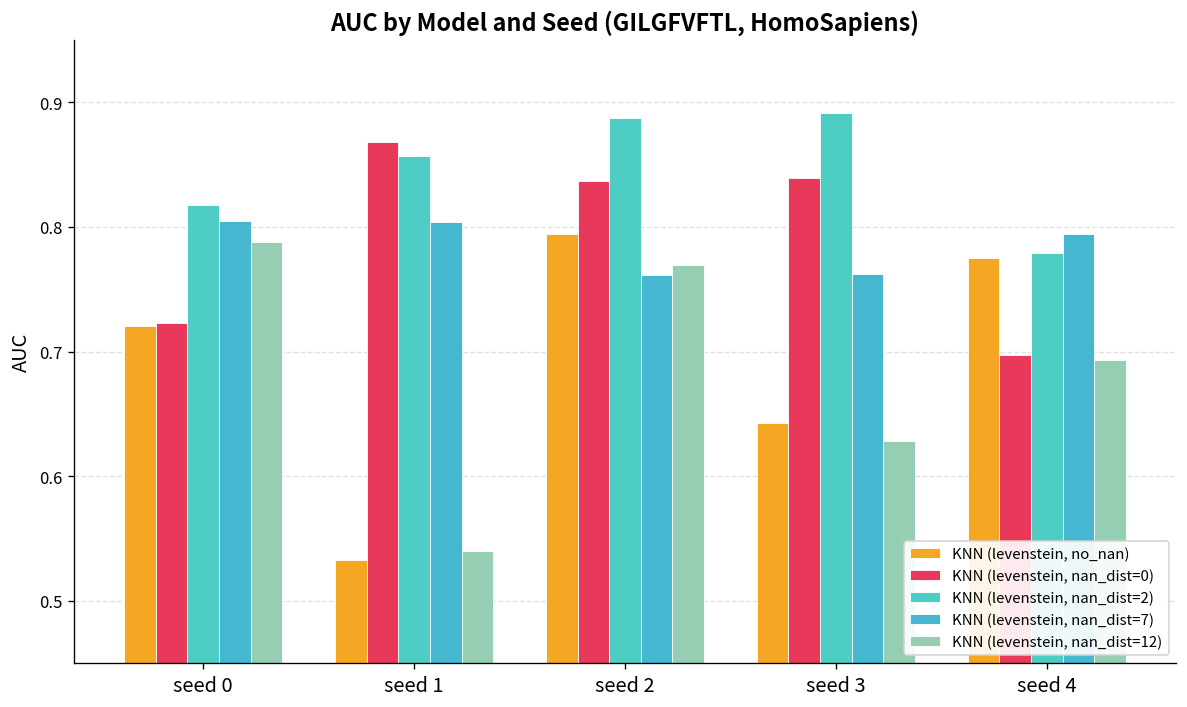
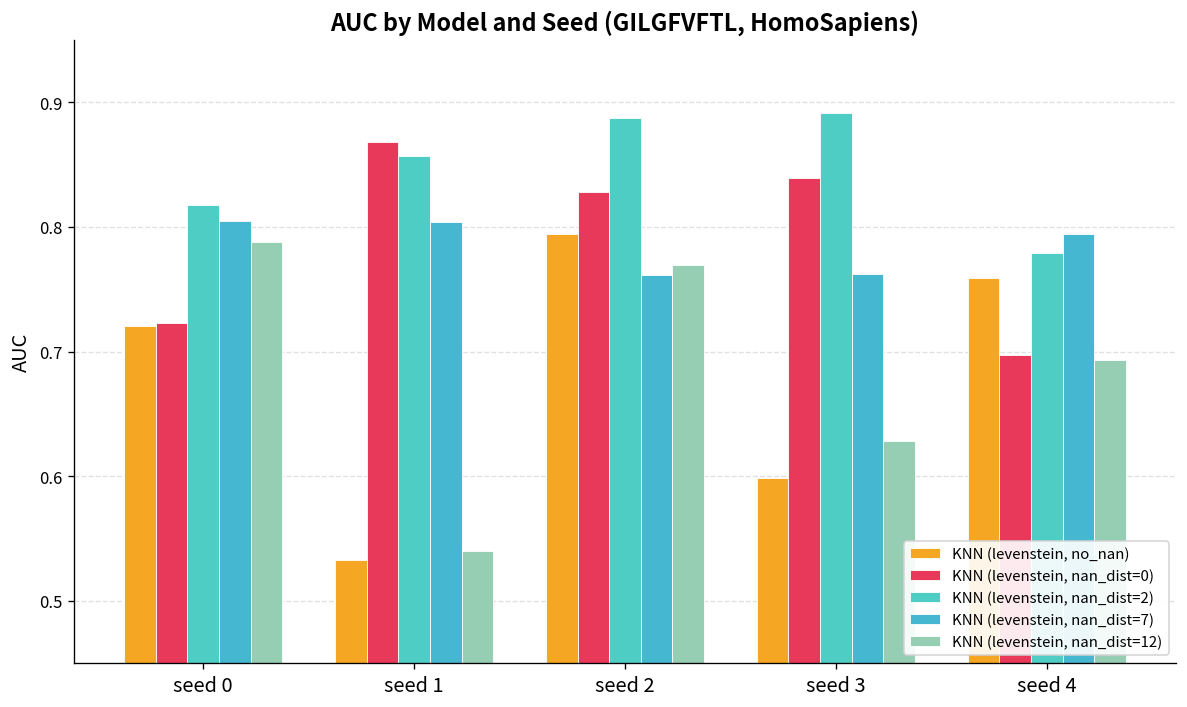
  {
    "KNN (levenstein, no_nan)": {
      "seed 0": 0.721,
      "seed 1": 0.533,
      "seed 2": 0.794,
-     "seed 3": 0.642,
-     "seed 4": 0.775
+     "seed 3": 0.598,
+     "seed 4": 0.759
    },
    "KNN (levenstein, nan_dist=0)": {
      "seed 0": 0.723,
      "seed 1": 0.868,
-     "seed 2": 0.837,
+     "seed 2": 0.828,
      "seed 3": 0.839,
      "seed 4": 0.697
    },
    "KNN (levenstein, nan_dist=12)": {
      "seed 0": 0.788,
      "seed 1": 0.540,
      "seed 2": 0.770,
      "seed 3": 0.628,
      "seed 4": 0.693
    }
  }
